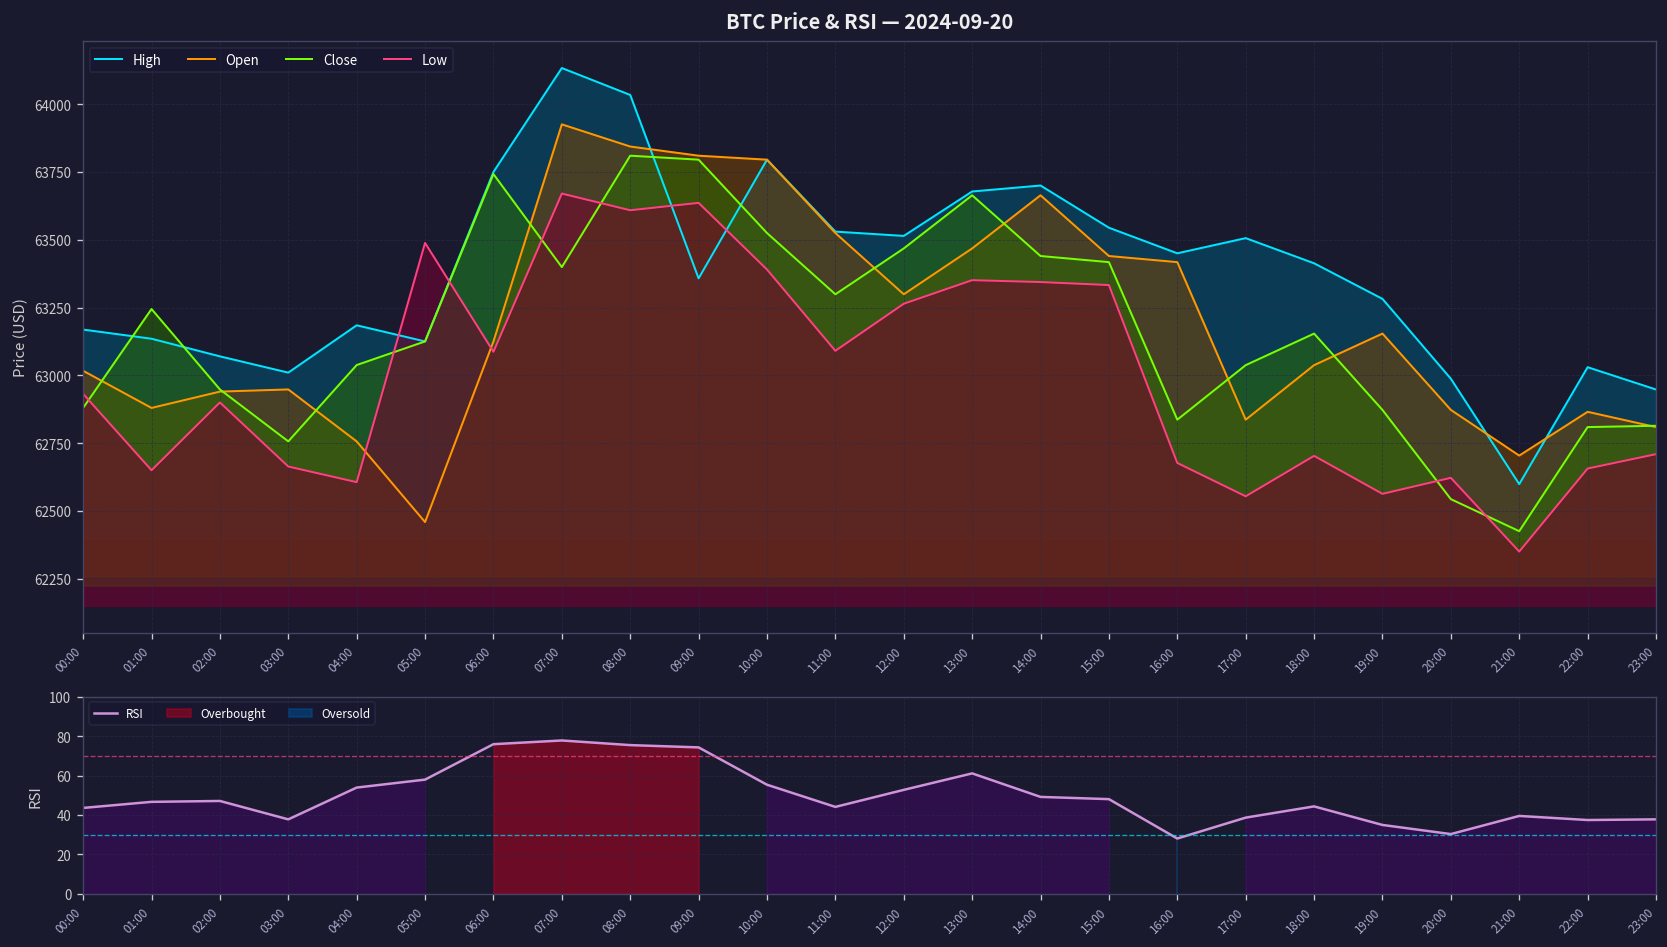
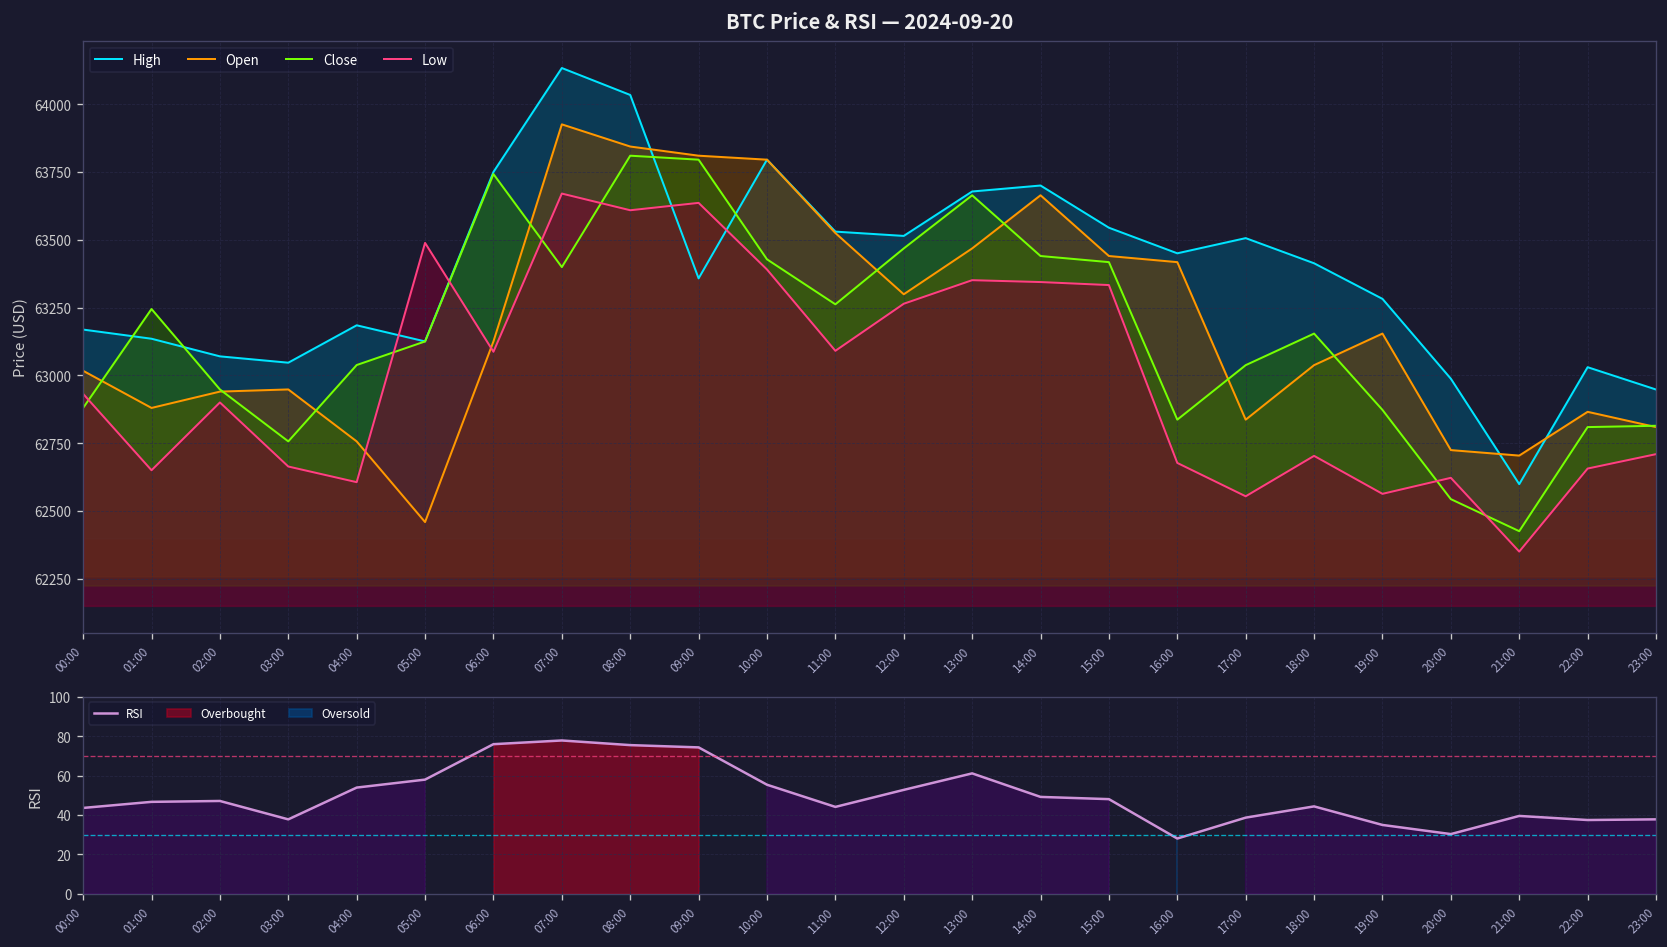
  {
    "BTC Price & RSI — 2024-09-20": {
      "High": {
        "00:00": 63170,
        "01:00": 63130,
        "02:00": 63070,
-       "03:00": 63010,
+       "03:00": 63050,
        "04:00": 63180,
        "07:00": 64130,
        "08:00": 64030,
        "09:00": 63360,
        "12:00": 63510,
        "13:00": 63680,
        "14:00": 63700,
        "15:00": 63540,
        "16:00": 63450,
        "17:00": 63510,
        "18:00": 63410,
        "19:00": 63280,
        "20:00": 62990,
        "21:00": 62600,
        "22:00": 63030,
        "23:00": 62950
      },
      "Open": {
        "00:00": 63020,
        "01:00": 62880,
        "03:00": 62950,
        "04:00": 62760,
        "05:00": 62460,
        "06:00": 63130,
        "07:00": 63930,
        "08:00": 63840,
        "09:00": 63810,
        "12:00": 63300,
        "13:00": 63470,
        "14:00": 63660,
        "15:00": 63440,
        "16:00": 63420,
        "17:00": 62840,
        "18:00": 63040,
        "19:00": 63150,
-       "20:00": 62870,
+       "20:00": 62720,
        "21:00": 62700,
        "22:00": 62870
      },
      "Close": {
        "00:00": 62880,
        "01:00": 63240,
        "03:00": 62760,
        "04:00": 63040,
        "07:00": 63400,
        "08:00": 63810,
        "09:00": 63800,
-       "10:00": 63520,
-       "11:00": 63300,
+       "10:00": 63430,
+       "11:00": 63260,
        "12:00": 63470,
        "13:00": 63660,
        "14:00": 63440,
        "15:00": 63420,
        "16:00": 62840,
        "17:00": 63040,
        "18:00": 63150,
        "19:00": 62870,
        "20:00": 62540,
        "21:00": 62430,
        "22:00": 62810
      },
      "Low": {
        "00:00": 62930,
        "01:00": 62650,
        "02:00": 62900,
        "03:00": 62660,
        "04:00": 62610,
        "05:00": 63490,
        "06:00": 63090,
        "07:00": 63670,
        "08:00": 63610,
        "09:00": 63640,
        "10:00": 63390,
        "11:00": 63090,
        "12:00": 63260,
        "13:00": 63350,
        "14:00": 63340,
        "15:00": 63330,
        "16:00": 62680,
        "17:00": 62550,
        "18:00": 62700,
        "19:00": 62560,
        "20:00": 62620,
        "21:00": 62350,
        "22:00": 62660,
        "23:00": 62710
      }
    }
  }
